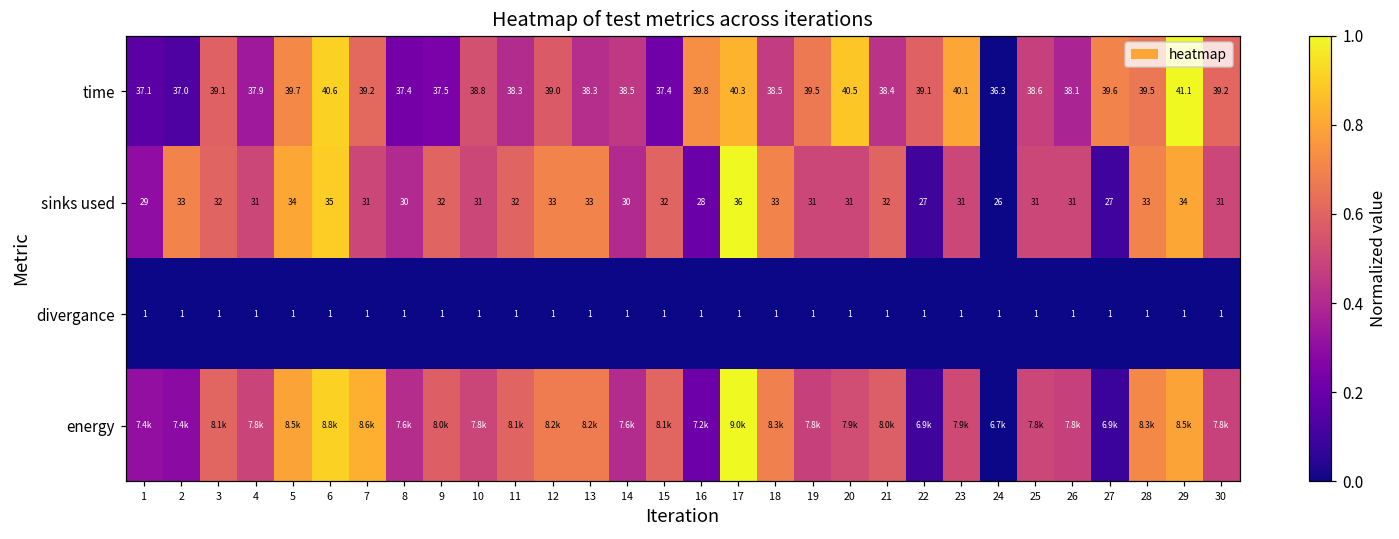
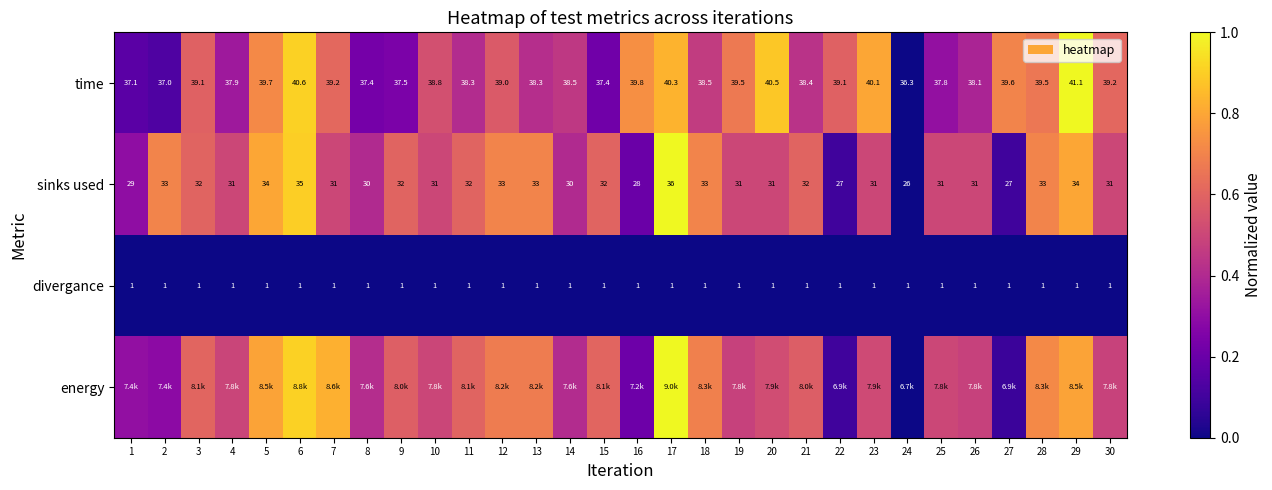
  {
    "time": {
      "1": "37.1",
      "2": "37.0",
      "3": "39.1",
      "4": "37.9",
      "5": "39.7",
      "6": "40.6",
      "7": "39.2",
      "8": "37.4",
      "9": "37.5",
      "10": "38.8",
      "11": "38.3",
      "12": "39.0",
      "13": "38.3",
      "14": "38.5",
      "15": "37.4",
      "16": "39.8",
      "17": "40.3",
      "18": "38.5",
      "19": "39.5",
      "20": "40.5",
      "21": "38.4",
      "22": "39.1",
      "23": "40.1",
      "24": "36.3",
-     "25": "38.6",
+     "25": "37.8",
      "26": "38.1",
      "27": "39.6",
      "28": "39.5",
      "29": "41.1",
      "30": "39.2"
    },
    "sinks used": {
      "1": "29",
      "2": "33",
      "3": "32",
      "4": "31",
      "5": "34",
      "6": "35",
      "7": "31",
      "8": "30",
      "9": "32",
      "10": "31",
      "11": "32",
      "12": "33",
      "13": "33",
      "14": "30",
      "15": "32",
      "16": "28",
      "17": "36",
      "18": "33",
      "19": "31",
      "20": "31",
      "21": "32",
      "22": "27",
      "23": "31",
      "24": "26",
      "25": "31",
      "26": "31",
      "27": "27",
      "28": "33",
      "29": "34",
      "30": "31"
    },
    "divergance": {
      "1": "1",
      "2": "1",
      "3": "1",
      "4": "1",
      "5": "1",
      "6": "1",
      "7": "1",
      "8": "1",
      "9": "1",
      "10": "1",
      "11": "1",
      "12": "1",
      "13": "1",
      "14": "1",
      "15": "1",
      "16": "1",
      "17": "1",
      "18": "1",
      "19": "1",
      "20": "1",
      "21": "1",
      "22": "1",
      "23": "1",
      "24": "1",
      "25": "1",
      "26": "1",
      "27": "1",
      "28": "1",
      "29": "1",
      "30": "1"
    },
    "energy": {
      "1": "7.4k",
      "2": "7.4k",
      "3": "8.1k",
      "4": "7.8k",
      "5": "8.5k",
      "6": "8.8k",
      "7": "8.6k",
      "8": "7.6k",
      "9": "8.0k",
      "10": "7.8k",
      "11": "8.1k",
      "12": "8.2k",
      "13": "8.2k",
      "14": "7.6k",
      "15": "8.1k",
      "16": "7.2k",
      "17": "9.0k",
      "18": "8.3k",
      "19": "7.8k",
      "20": "7.9k",
      "21": "8.0k",
      "22": "6.9k",
      "23": "7.9k",
      "24": "6.7k",
      "25": "7.8k",
      "26": "7.8k",
      "27": "6.9k",
      "28": "8.3k",
      "29": "8.5k",
      "30": "7.8k"
    }
  }
